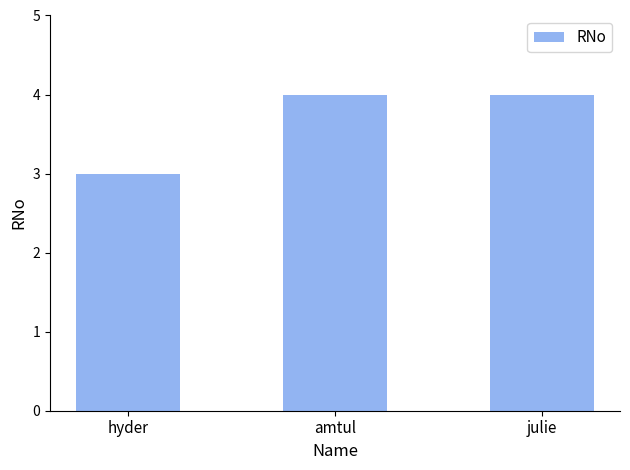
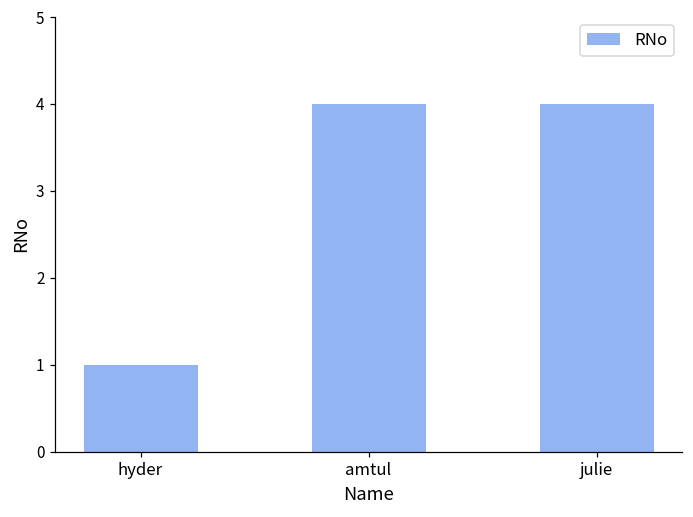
  {
-   "hyder": 3,
+   "hyder": 1,
    "amtul": 4,
    "julie": 4
  }
